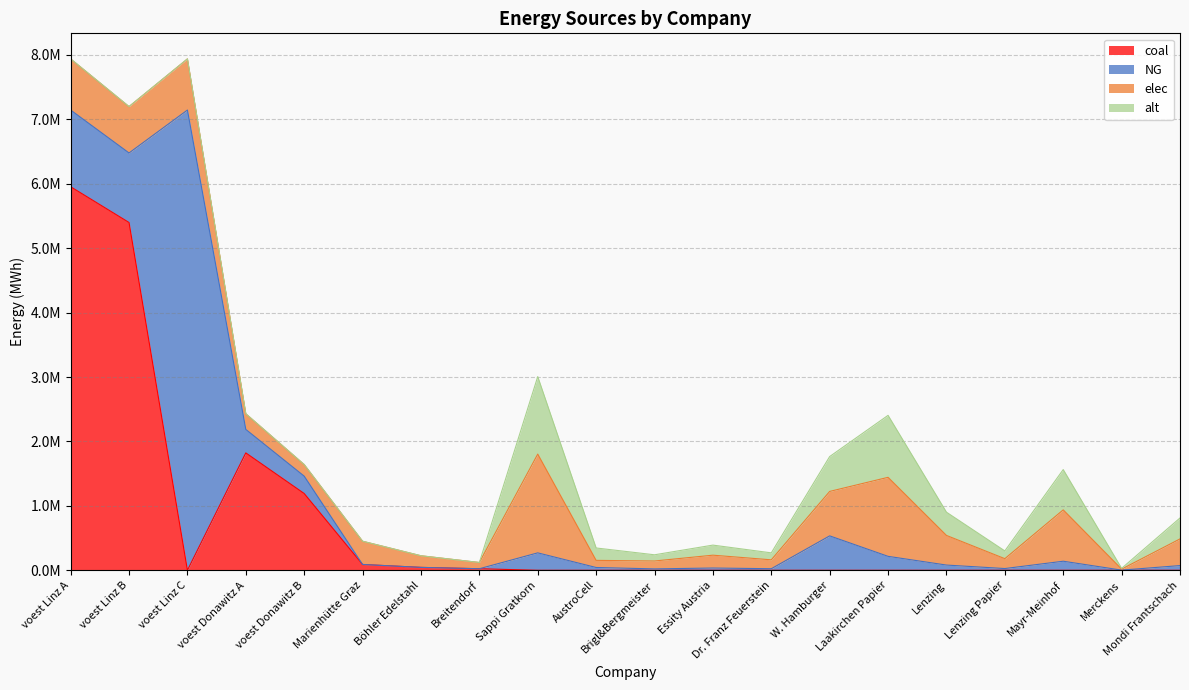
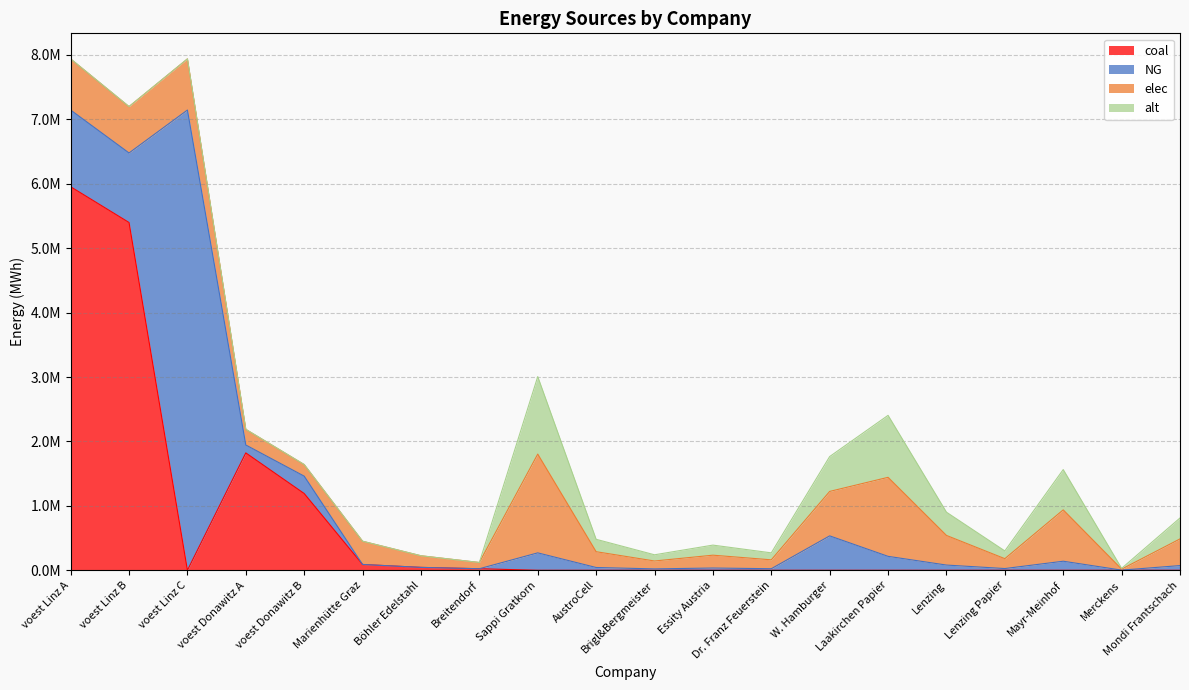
  {
    "coal": {
      "voest Linz A": 6000000,
      "voest Linz B": 5400000,
      "voest Linz C": 0,
      "voest Donawitz A": 1800000,
      "voest Donawitz B": 1200000,
      "Sappi Gratkorn": 0,
      "AustroCell": 0,
      "W. Hamburger": 0,
      "Laakirchen Papier": 0,
      "Lenzing": 0,
      "Mayr-Meinhof": 0,
      "Mondi Frantschach": 0
    },
    "NG": {
      "voest Linz A": 1200000,
      "voest Linz B": 1100000,
      "voest Linz C": 7100000,
-     "voest Donawitz A": 400000,
+     "voest Donawitz A": 100000,
      "voest Donawitz B": 300000,
      "Sappi Gratkorn": 300000,
      "AustroCell": 0,
      "W. Hamburger": 500000,
      "Laakirchen Papier": 200000,
      "Lenzing": 100000,
      "Mayr-Meinhof": 100000,
      "Mondi Frantschach": 100000
    },
    "elec": {
      "Sappi Gratkorn": 1500000,
-     "AustroCell": 100000,
+     "AustroCell": 200000,
      "Brigl&Bergmeister": 100000,
      "Essity Austria": 200000,
      "Dr. Franz Feuerstein": 100000,
      "W. Hamburger": 700000,
      "Laakirchen Papier": 1200000,
      "Lenzing": 500000,
      "Lenzing Papier": 200000,
      "Mayr-Meinhof": 800000,
      "Mondi Frantschach": 400000
    },
    "alt": {
      "Sappi Gratkorn": 1200000,
      "AustroCell": 200000,
      "Brigl&Bergmeister": 100000,
      "Essity Austria": 200000,
      "Dr. Franz Feuerstein": 100000,
      "W. Hamburger": 500000,
      "Laakirchen Papier": 1000000,
      "Lenzing": 400000,
      "Lenzing Papier": 100000,
      "Mayr-Meinhof": 600000,
      "Mondi Frantschach": 300000
    }
  }
